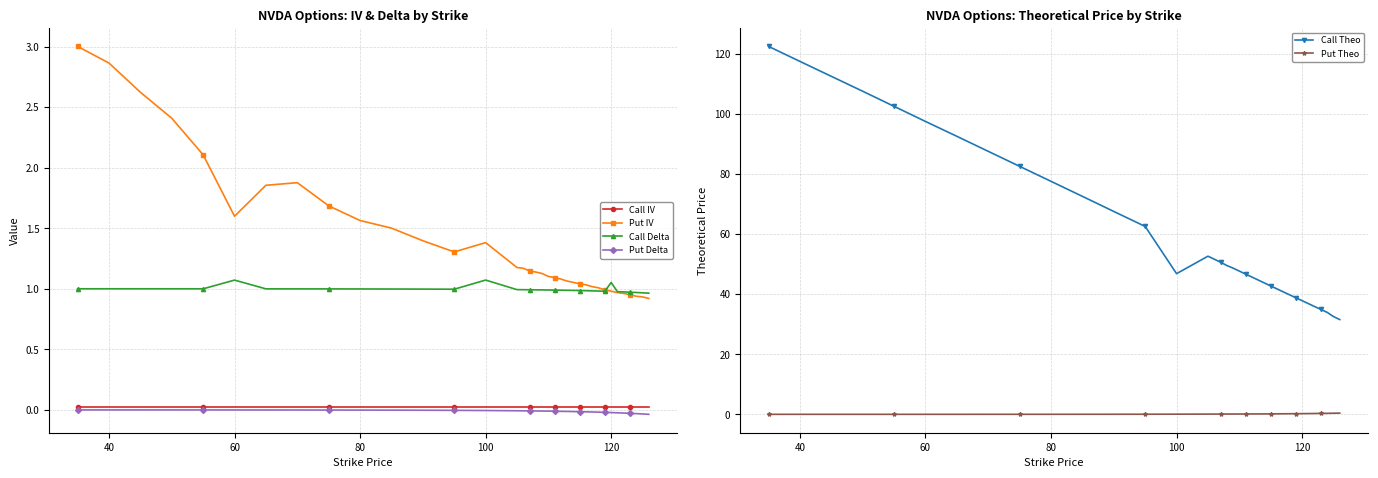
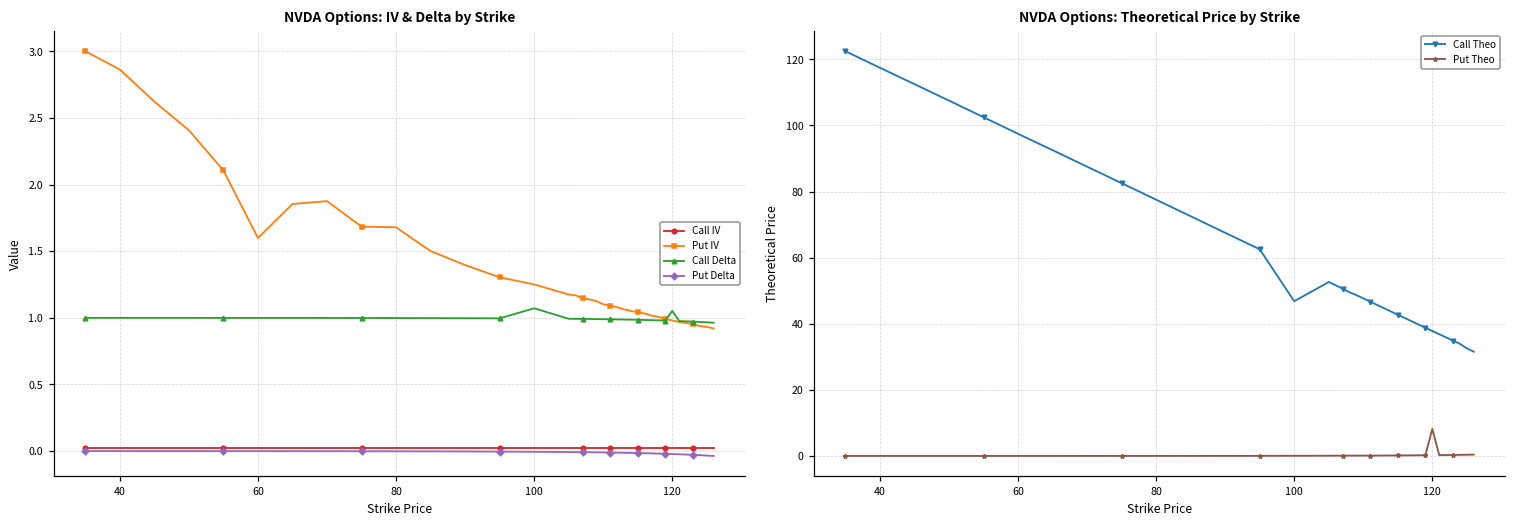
  {
    "NVDA Options: IV & Delta by Strike": {
      "Call IV": {
        "80": 0.02,
        "100": 0.02,
        "120": 0.02
      },
      "Put IV": {
        "40": 2.86,
        "60": 1.60,
-       "80": 1.56,
-       "100": 1.38,
+       "80": 1.68,
+       "100": 1.25,
        "120": 0.98
      },
      "Call Delta": {
        "40": 1.00,
-       "60": 1.07,
+       "60": 1.00,
        "80": 1.00,
        "100": 1.07,
        "120": 1.05
      },
      "Put Delta": {
        "80": 0.00,
        "100": -0.01,
        "120": -0.02
      }
    },
    "NVDA Options: Theoretical Price by Strike": {
      "Call Theo": {
        "40": 117,
        "60": 97,
        "80": 78,
        "100": 47,
        "120": 38
      },
      "Put Theo": {
        "40": 0,
        "60": 0,
        "80": 0,
        "100": 0,
-       "120": 0
+       "120": 8
      }
    }
  }
